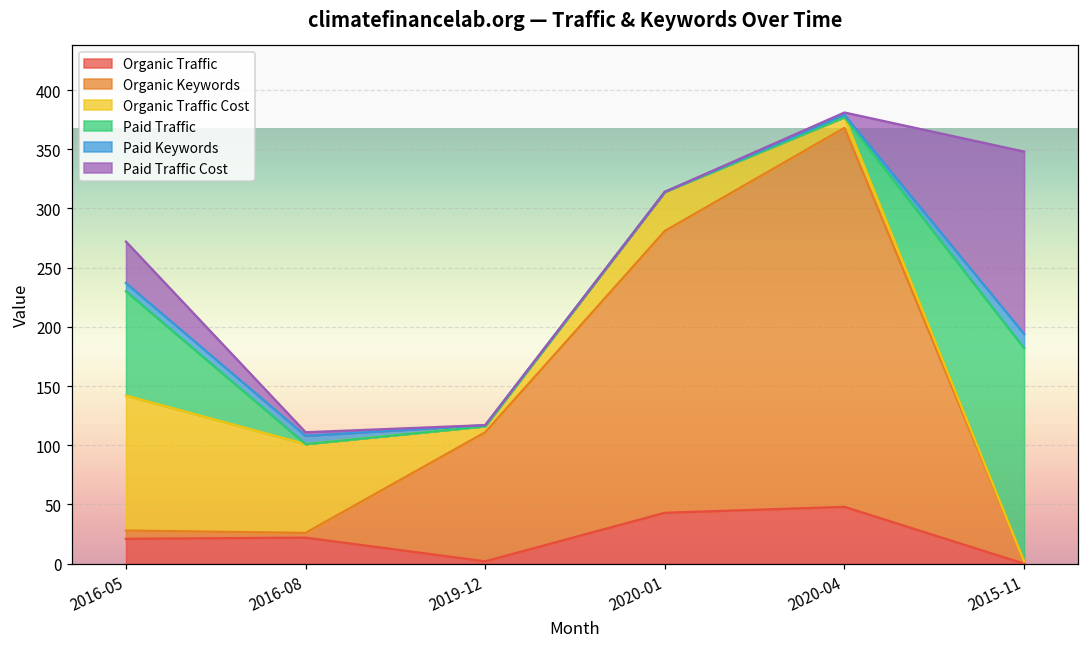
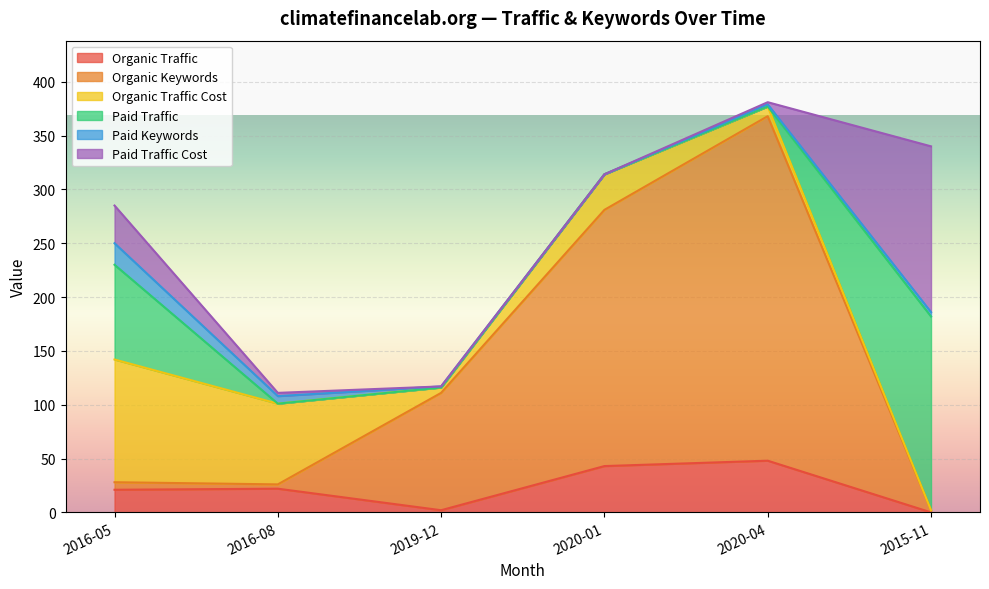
  {
    "Organic Traffic Cost": {
      "2016-05": 114
    },
    "Paid Traffic": {
      "2016-05": 88,
      "2015-11": 180
    },
    "Paid Keywords": {
-     "2016-05": 7,
+     "2016-05": 20,
      "2016-08": 7,
-     "2015-11": 12
+     "2015-11": 4
    },
    "Paid Traffic Cost": {
      "2016-05": 35,
      "2016-08": 3,
      "2015-11": 154
    }
  }
